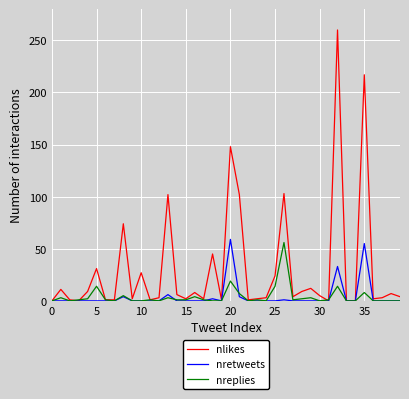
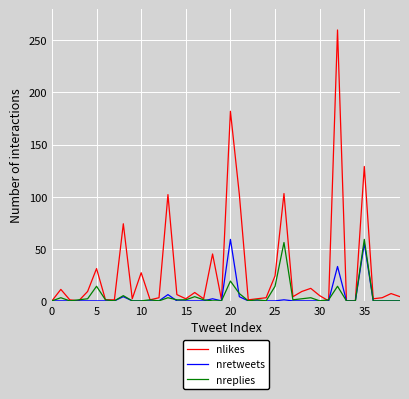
  {
    "nlikes": {
      "5": 31,
      "10": 27,
-     "20": 148,
+     "20": 182,
      "25": 24,
      "30": 5,
-     "35": 217
+     "35": 129
    },
    "nretweets": {
      "5": 0,
      "20": 59,
      "25": 0,
      "35": 55
    },
    "nreplies": {
      "5": 14,
      "20": 19,
      "25": 14,
-     "35": 8
+     "35": 59
    }
  }
